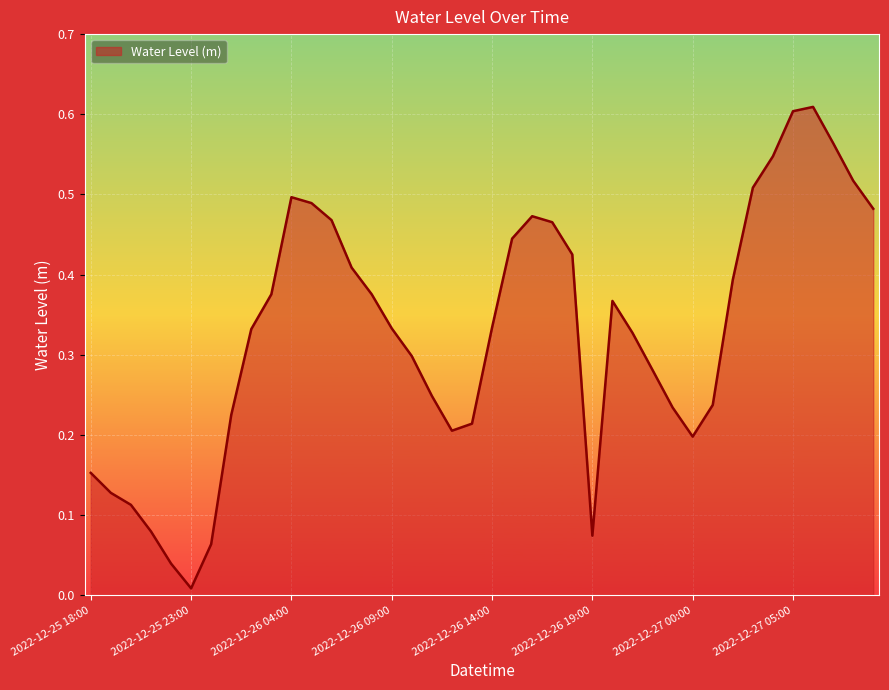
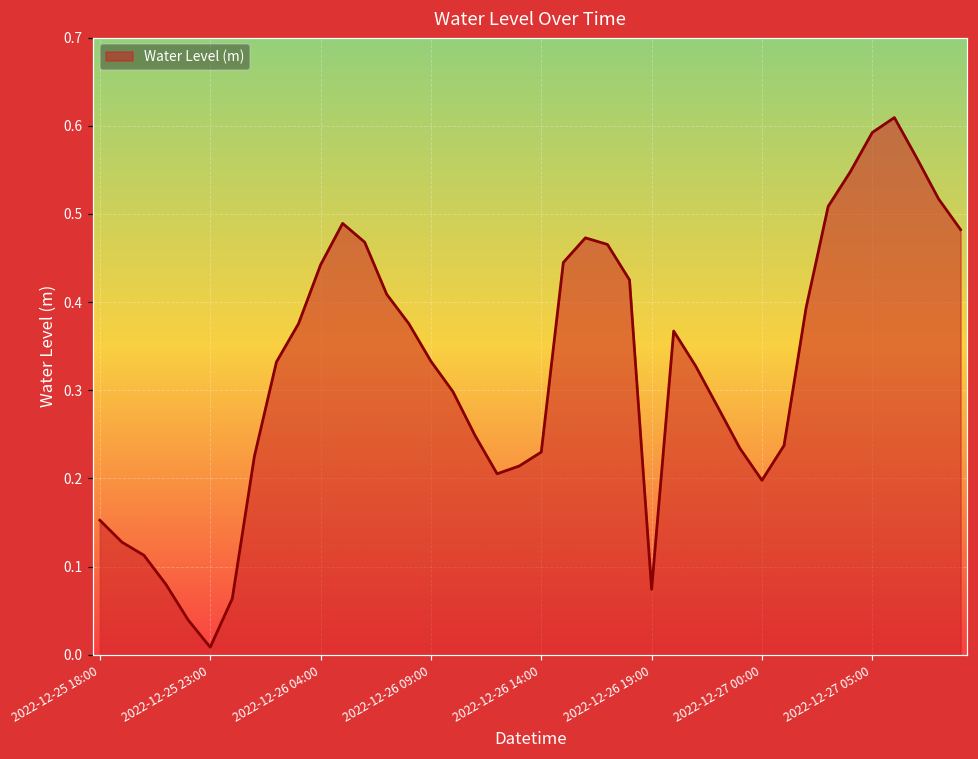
  {
    "2022-12-25 18:00": 0.15,
    "2022-12-25 23:00": 0.01,
-   "2022-12-26 04:00": 0.50,
+   "2022-12-26 04:00": 0.44,
    "2022-12-26 09:00": 0.33,
-   "2022-12-26 14:00": 0.33,
+   "2022-12-26 14:00": 0.23,
    "2022-12-26 19:00": 0.07,
    "2022-12-27 00:00": 0.20,
-   "2022-12-27 05:00": 0.60
+   "2022-12-27 05:00": 0.59
  }
